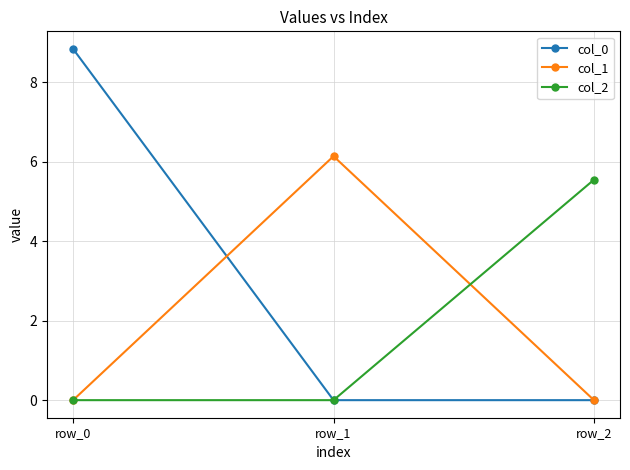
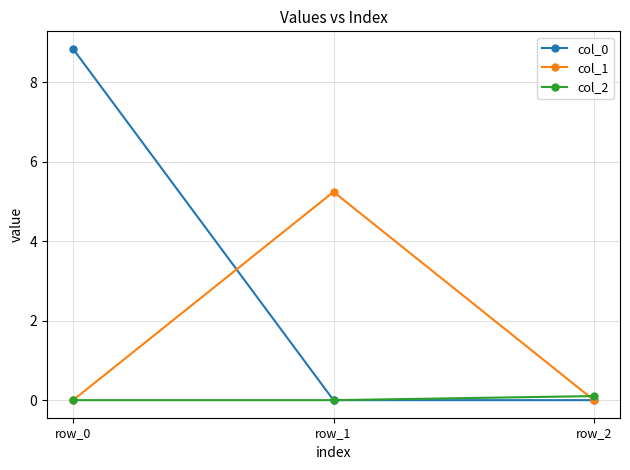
  {
    "col_0": {
      "row_0": 8.8
    },
    "col_1": {
-     "row_1": 6.1
+     "row_1": 5.2
    },
    "col_2": {
-     "row_2": 5.5
+     "row_2": 0.1
    }
  }
